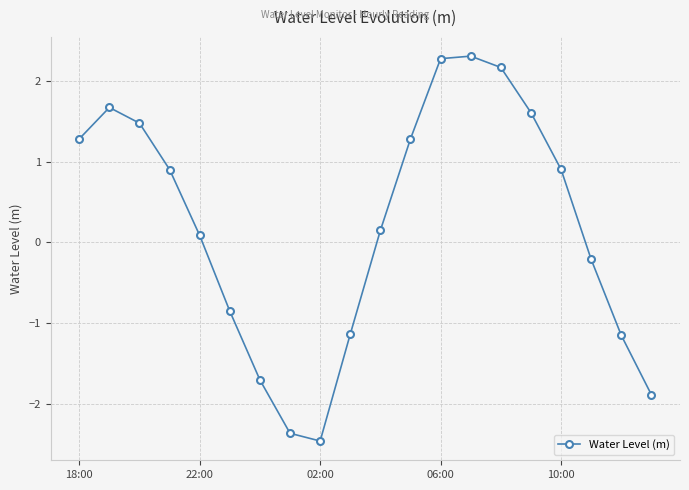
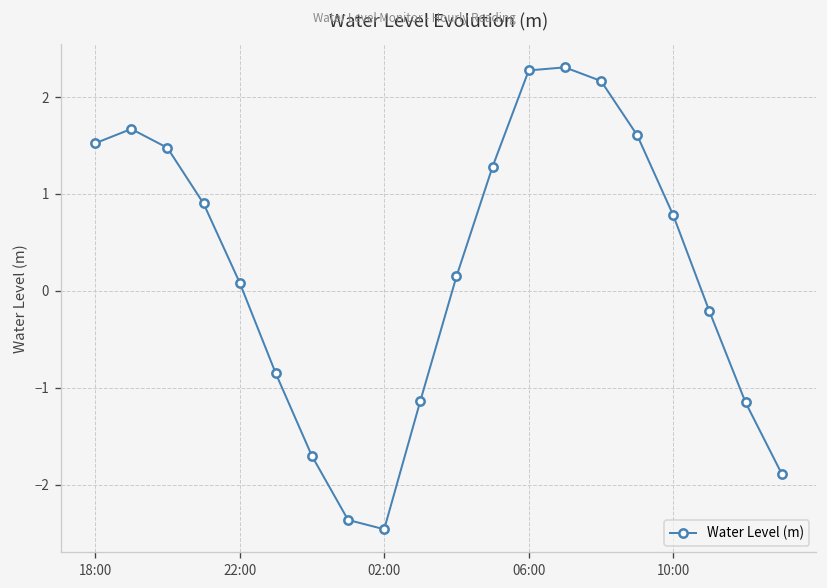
  {
-   "18:00": 1.3,
+   "18:00": 1.5,
    "22:00": 0.1,
    "02:00": -2.5,
    "06:00": 2.3,
-   "10:00": 0.9
+   "10:00": 0.8
  }
